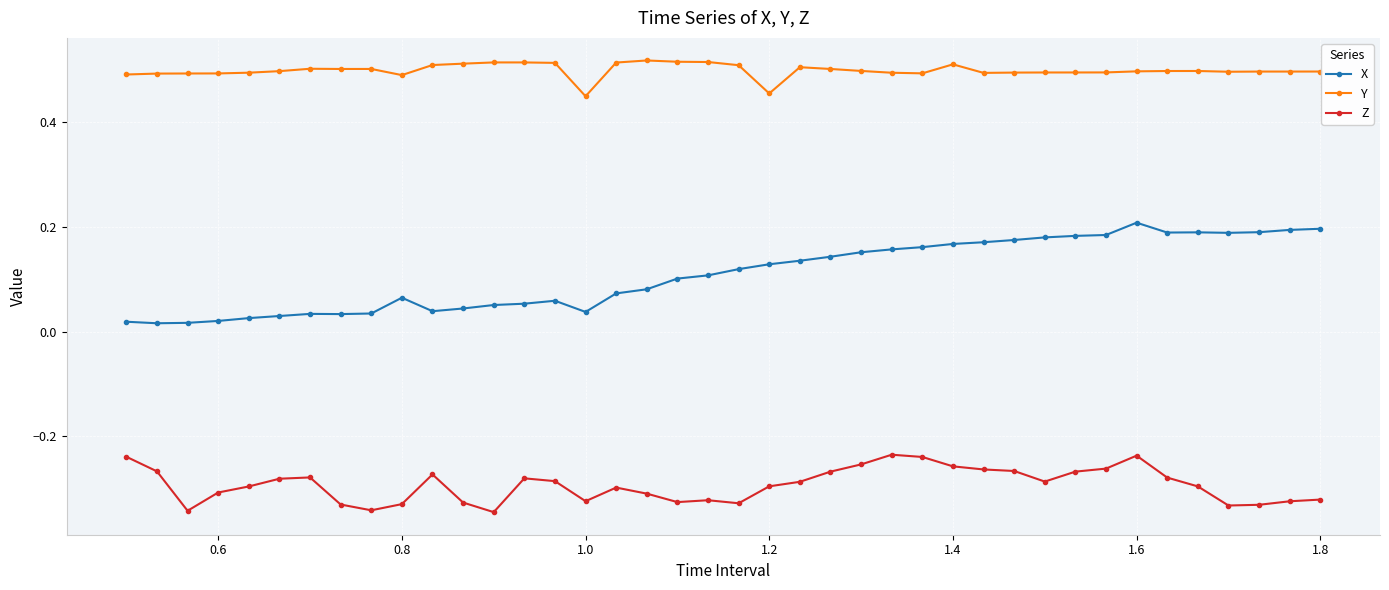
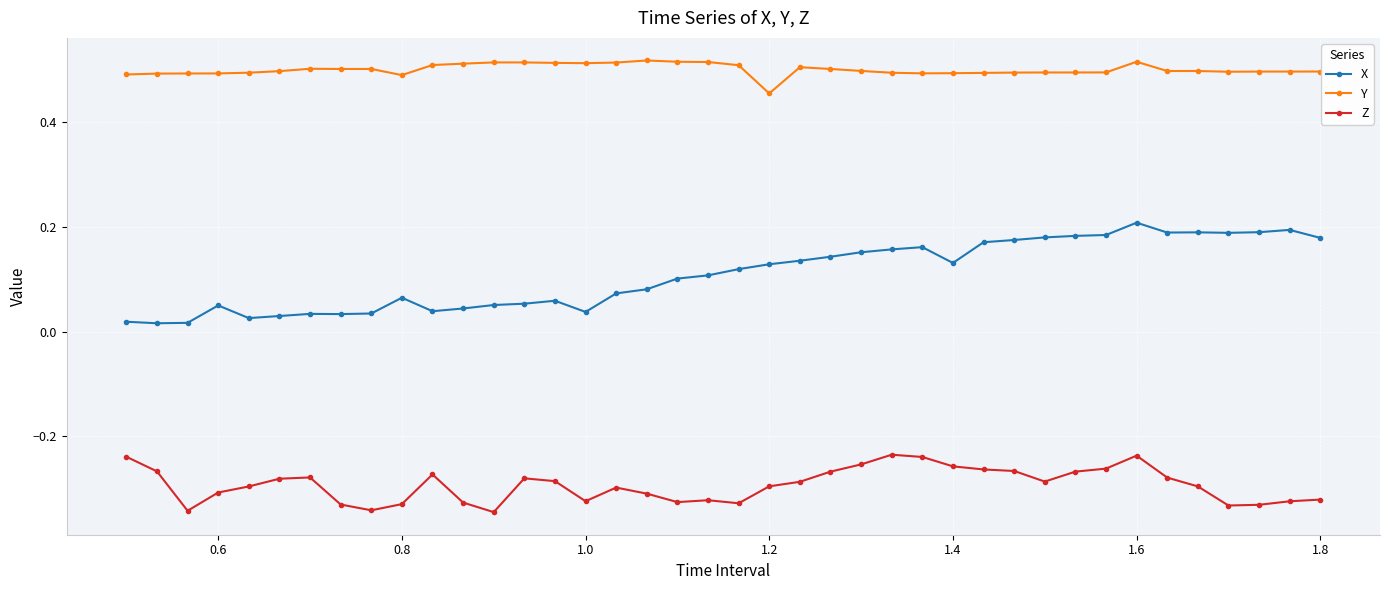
  {
    "X": {
-     "0.6": 0.02,
+     "0.6": 0.05,
      "0.8": 0.06,
      "1.0": 0.04,
      "1.2": 0.13,
-     "1.4": 0.17,
+     "1.4": 0.13,
      "1.6": 0.21,
-     "1.8": 0.20
+     "1.8": 0.18
    },
    "Y": {
      "0.6": 0.49,
      "0.8": 0.49,
-     "1.0": 0.45,
+     "1.0": 0.51,
      "1.2": 0.46,
-     "1.4": 0.51,
-     "1.6": 0.50,
+     "1.4": 0.49,
+     "1.6": 0.52,
      "1.8": 0.50
    },
    "Z": {
      "0.6": -0.31,
      "0.8": -0.33,
      "1.0": -0.32,
      "1.2": -0.30,
      "1.4": -0.26,
      "1.6": -0.24,
      "1.8": -0.32
    }
  }
